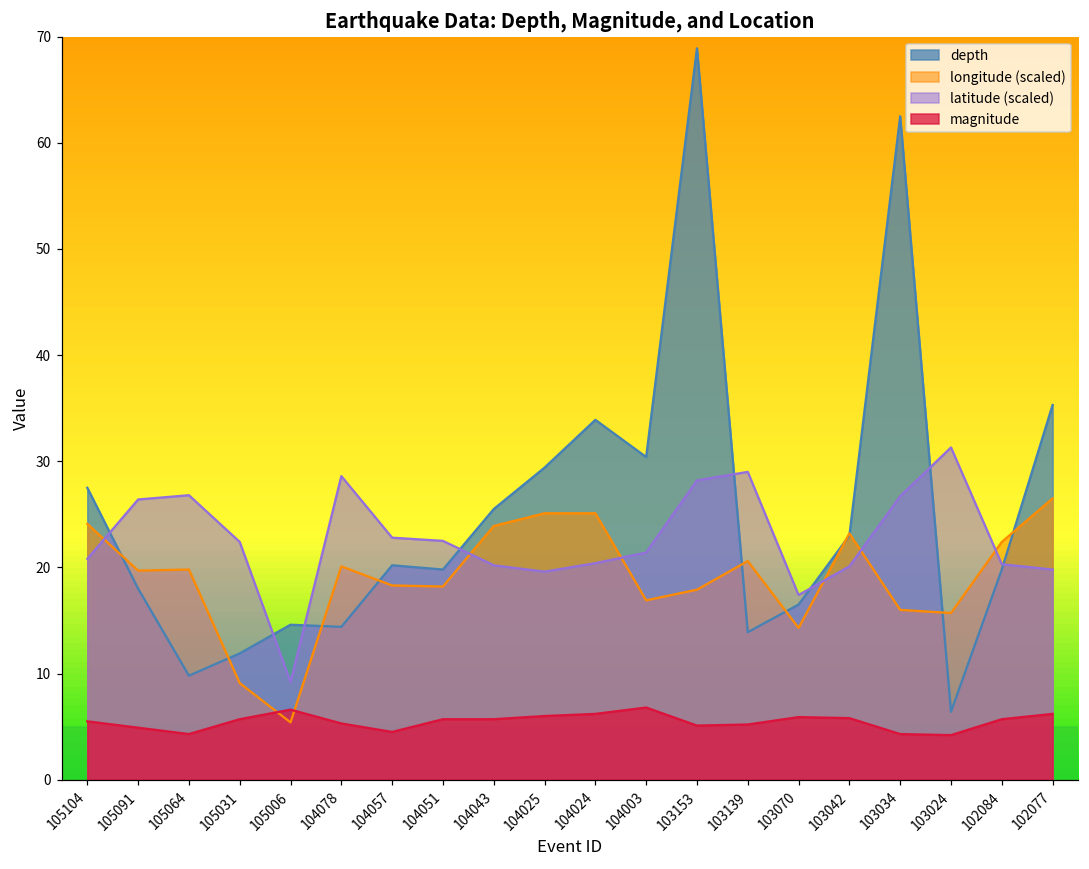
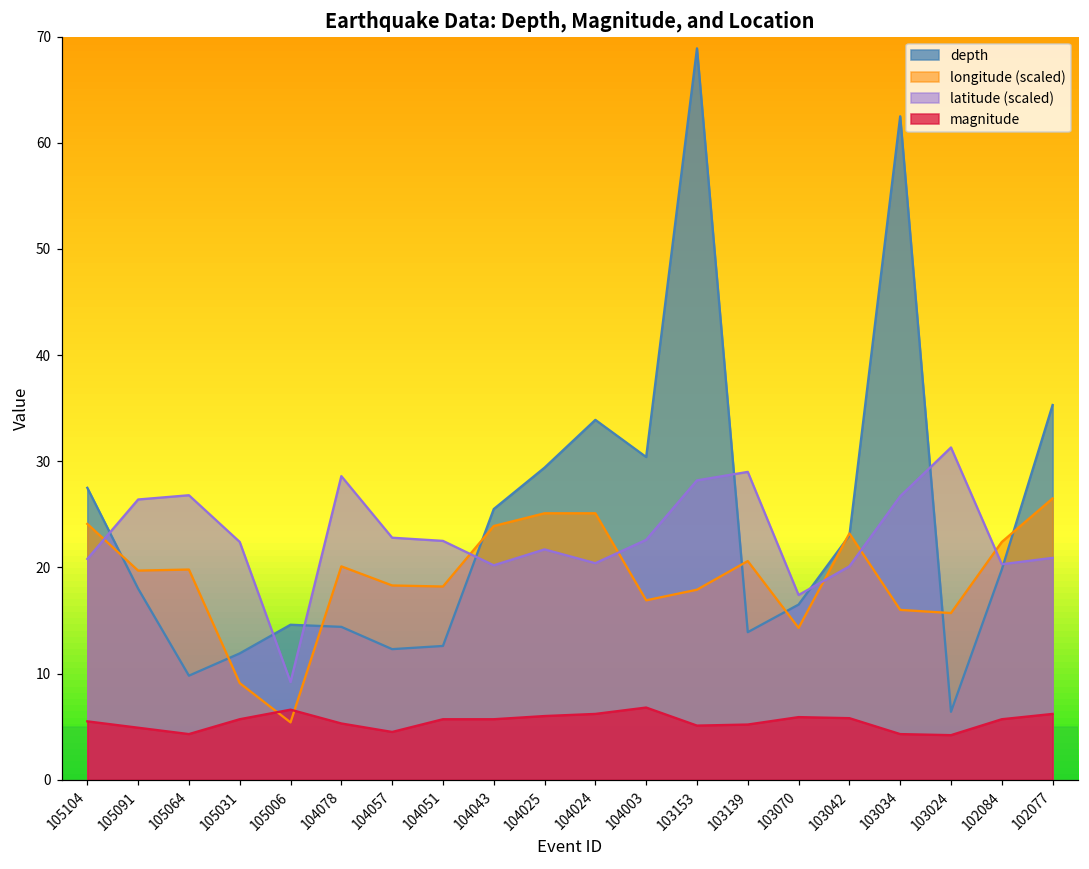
  {
    "depth": {
      "105104": 28,
      "105091": 18,
      "105064": 10,
      "105031": 12,
      "105006": 15,
      "104078": 14,
-     "104057": 20,
-     "104051": 20,
+     "104057": 12,
+     "104051": 13,
      "104043": 26,
      "104025": 29,
      "104024": 34,
      "104003": 30,
      "103153": 69,
      "103139": 14,
      "103070": 17,
      "103034": 63,
      "103024": 6,
      "102084": 20,
      "102077": 35
    },
    "longitude (scaled)": {
      "105104": 24,
      "105091": 20,
      "105064": 20,
      "105031": 9,
      "105006": 5,
      "104078": 20,
      "104057": 18,
      "104051": 18,
      "104043": 24,
      "104025": 25,
      "104024": 25,
      "104003": 17,
      "103153": 18,
      "103139": 21,
      "103070": 14,
      "103034": 16,
      "103024": 16,
      "102084": 22,
      "102077": 27
    },
    "latitude (scaled)": {
      "105104": 21,
      "105091": 26,
      "105064": 27,
      "105031": 22,
      "105006": 9,
      "104078": 29,
      "104057": 23,
      "104051": 23,
      "104043": 20,
-     "104025": 20,
+     "104025": 22,
      "104024": 20,
-     "104003": 21,
+     "104003": 23,
      "103153": 28,
      "103139": 29,
      "103070": 17,
      "103042": 20,
      "103034": 27,
      "103024": 31,
      "102084": 20,
-     "102077": 20
+     "102077": 21
    },
    "magnitude": {
      "105104": 6,
      "105031": 6,
      "105006": 7,
      "104078": 5,
      "104051": 6,
      "104043": 6,
      "104025": 6,
      "104024": 6,
      "104003": 7,
      "103153": 5,
      "103139": 5,
      "103070": 6,
      "103042": 6,
      "102084": 6,
      "102077": 6
    }
  }
